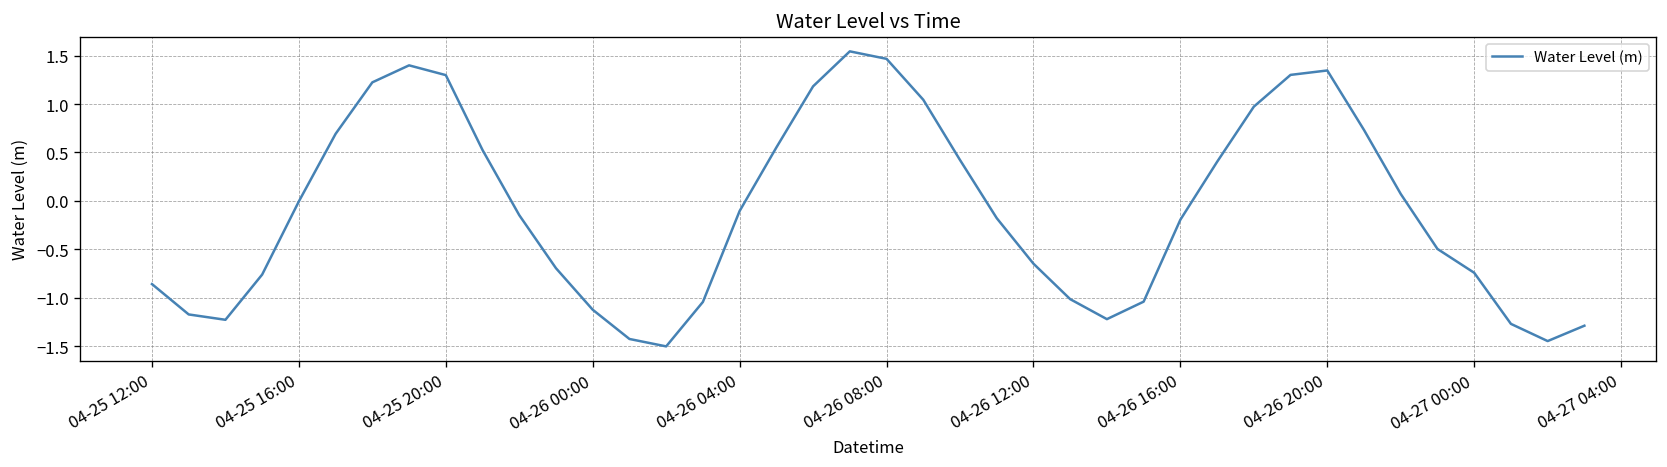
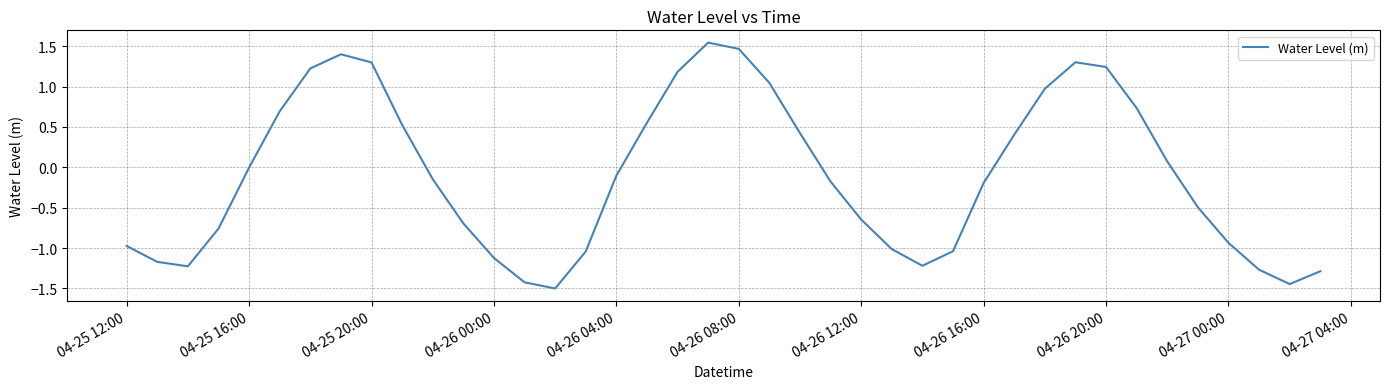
  {
-   "04-25 12:00": -0.9,
+   "04-25 12:00": -1.0,
    "04-25 16:00": 0.0,
    "04-25 20:00": 1.3,
    "04-26 00:00": -1.1,
    "04-26 04:00": -0.1,
    "04-26 08:00": 1.5,
    "04-26 12:00": -0.6,
    "04-26 16:00": -0.2,
-   "04-26 20:00": 1.3,
-   "04-27 00:00": -0.7
+   "04-26 20:00": 1.2,
+   "04-27 00:00": -0.9
  }
